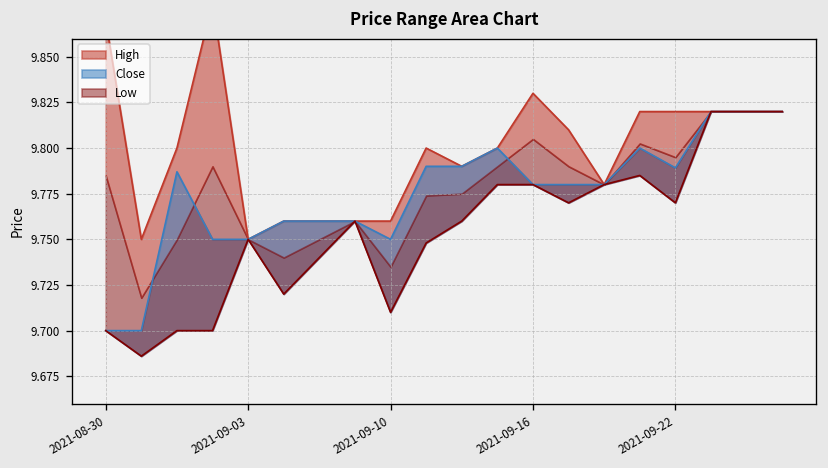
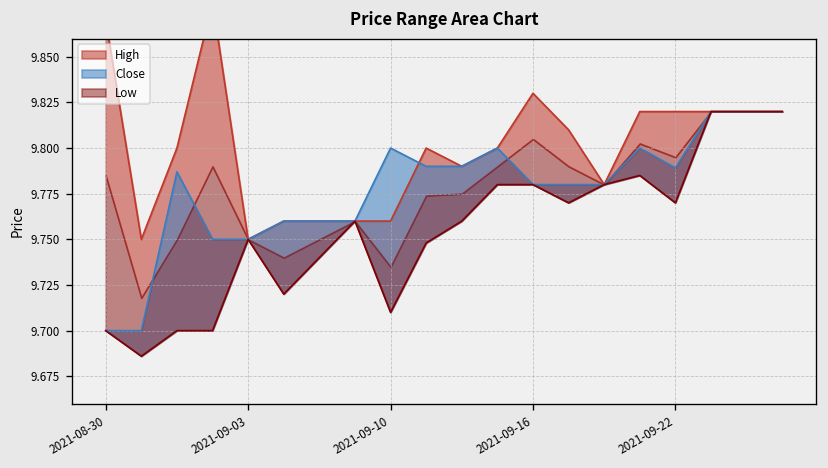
  {
    "Close": {
-     "2021-09-10": 9.75,
+     "2021-09-10": 9.80,
      "2021-09-22": 9.79
    }
  }
